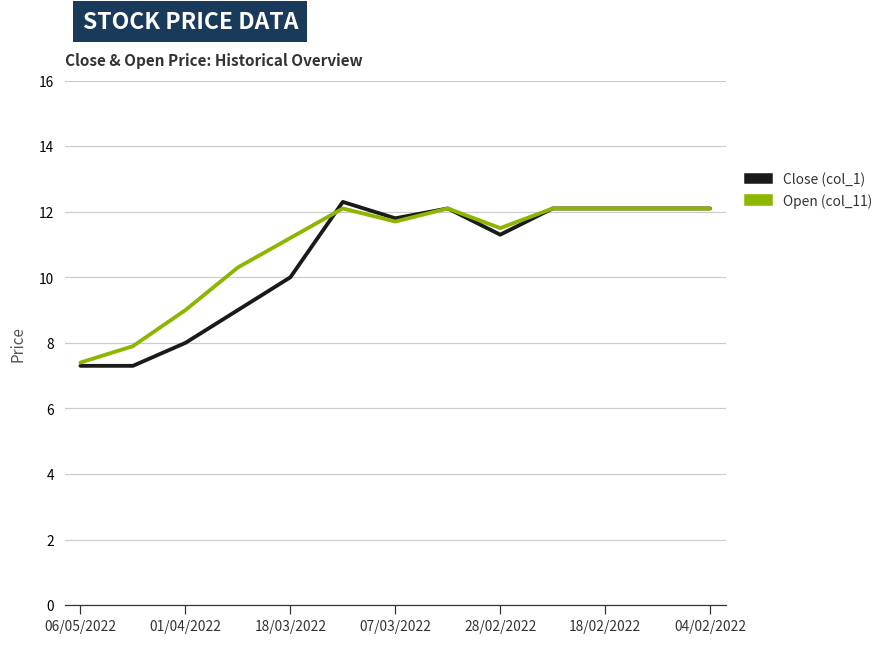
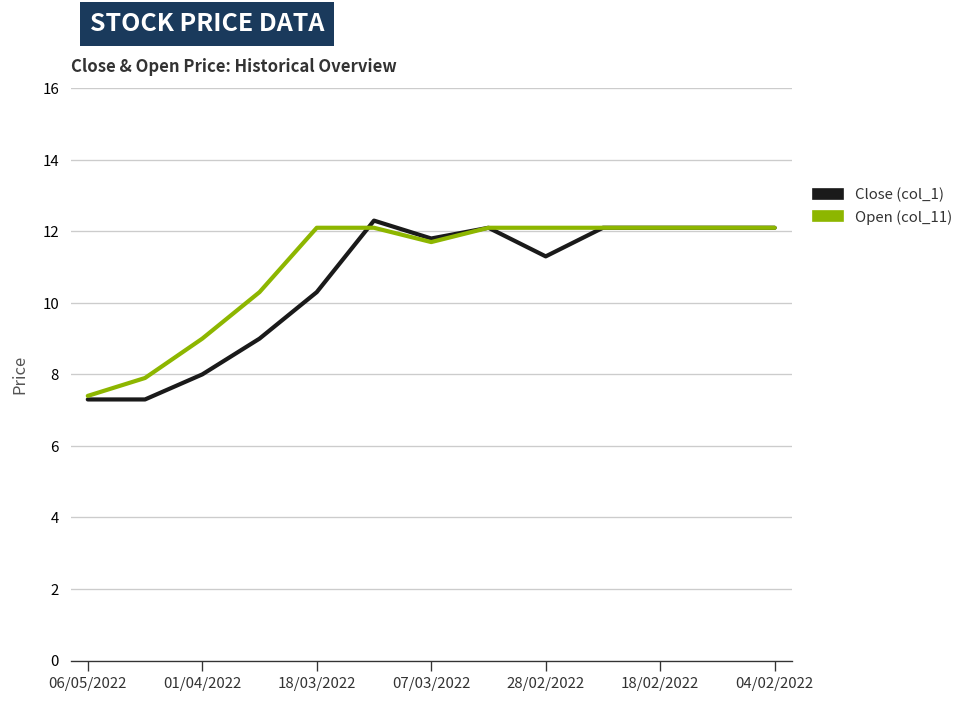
  {
    "Close (col_1)": {
      "06/05/2022": 7.3,
      "01/04/2022": 8.0,
-     "18/03/2022": 10.0,
+     "18/03/2022": 10.3,
      "07/03/2022": 11.8,
      "28/02/2022": 11.3
    },
    "Open (col_11)": {
      "06/05/2022": 7.4,
      "01/04/2022": 9.0,
-     "18/03/2022": 11.2,
+     "18/03/2022": 12.1,
      "07/03/2022": 11.7,
-     "28/02/2022": 11.5
+     "28/02/2022": 12.1
    }
  }
